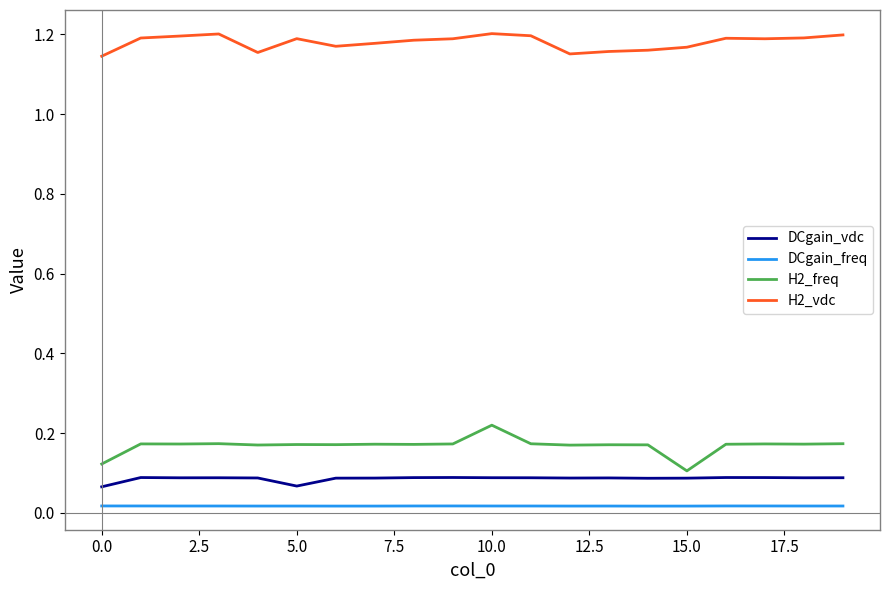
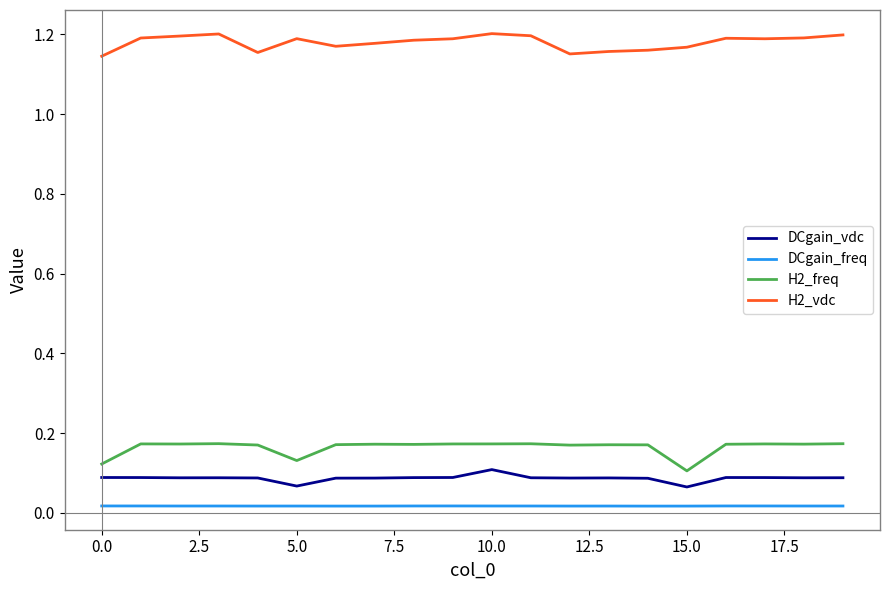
  {
    "DCgain_vdc": {
-     "0.0": 0.07,
+     "0.0": 0.09,
      "5.0": 0.07,
-     "10.0": 0.09,
-     "15.0": 0.09
+     "10.0": 0.11,
+     "15.0": 0.06
    },
    "DCgain_freq": {
      "0.0": 0.02,
      "5.0": 0.02,
      "10.0": 0.02,
      "15.0": 0.02
    },
    "H2_freq": {
      "0.0": 0.12,
-     "5.0": 0.17,
-     "10.0": 0.22,
+     "5.0": 0.13,
+     "10.0": 0.17,
      "15.0": 0.11
    },
    "H2_vdc": {
      "0.0": 1.15,
      "5.0": 1.19,
      "10.0": 1.20,
      "15.0": 1.17
    }
  }
